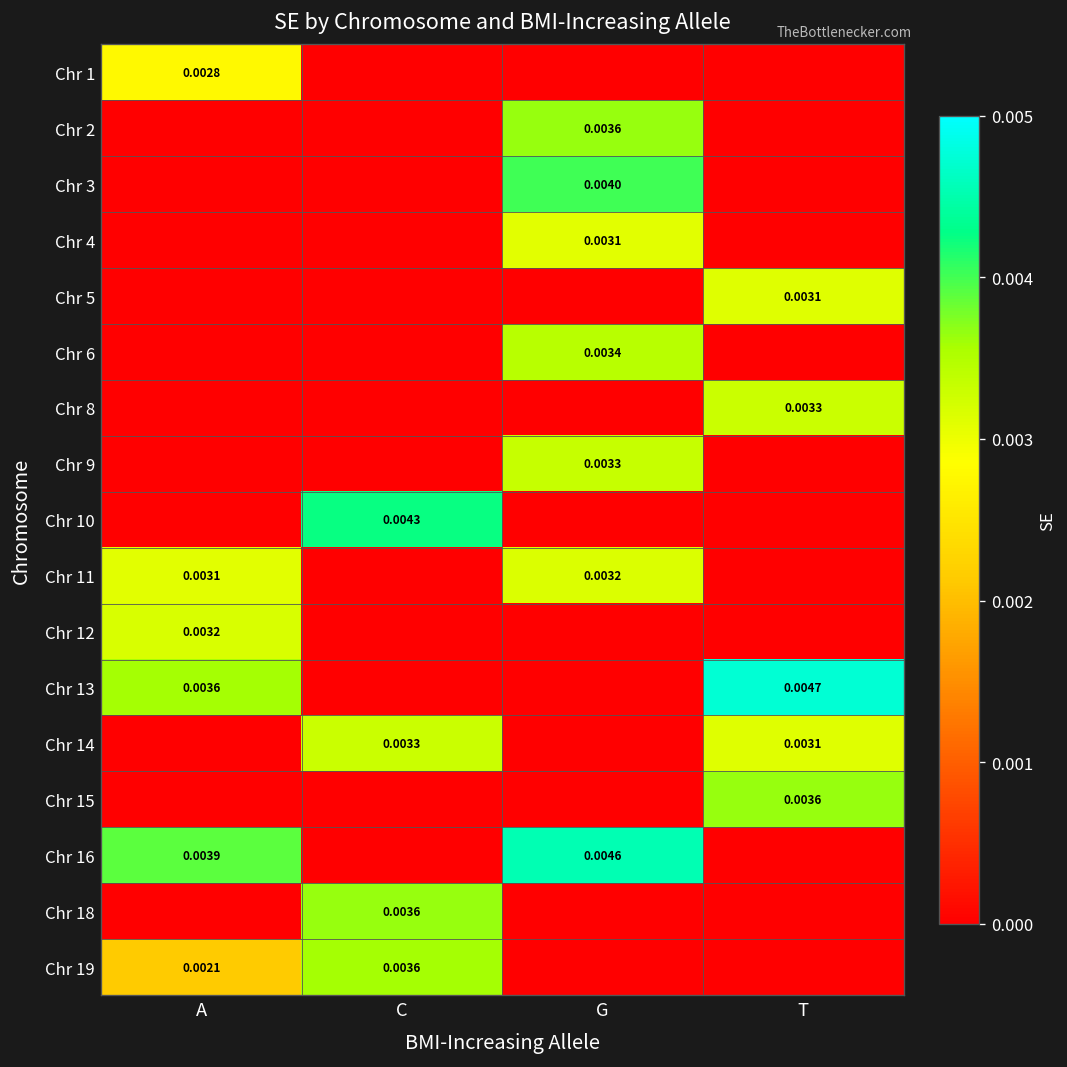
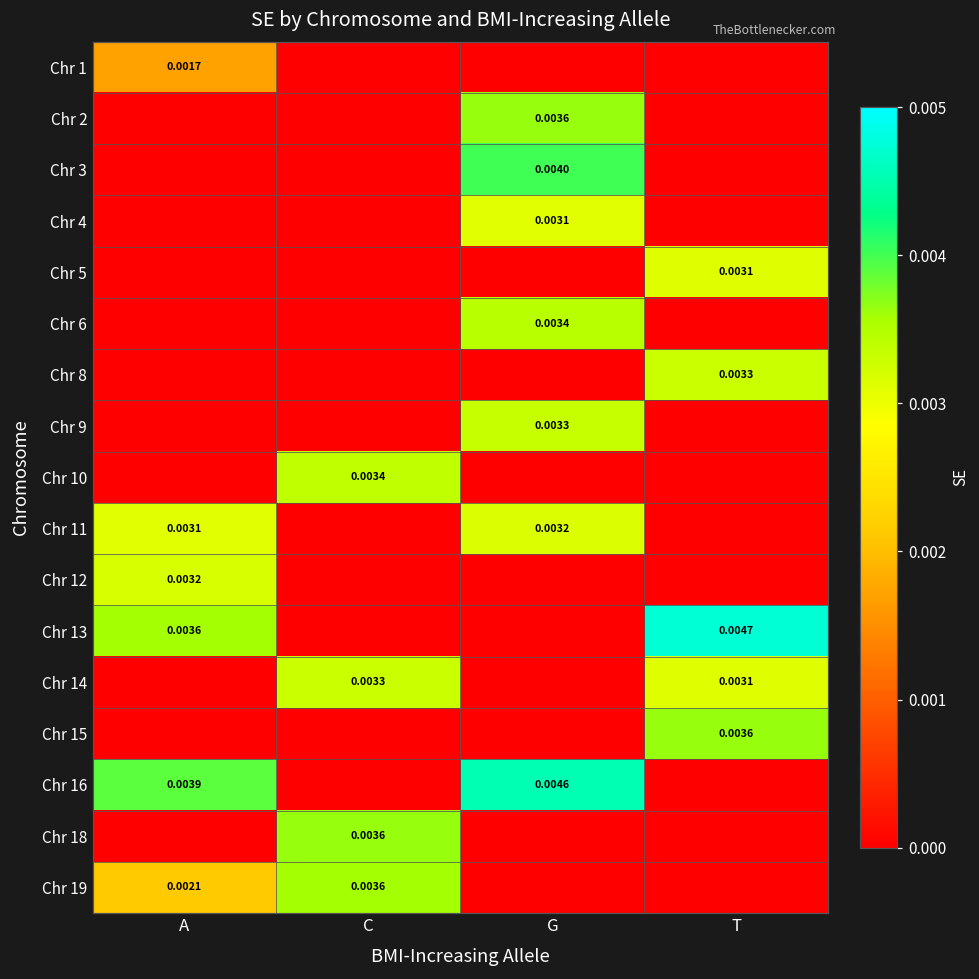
  {
    "Chr 1": {
-     "A": 0.0028
+     "A": 0.0017
    },
    "Chr 2": {
      "G": 0.0036
    },
    "Chr 3": {
      "G": 0.0040
    },
    "Chr 4": {
      "G": 0.0031
    },
    "Chr 5": {
      "T": 0.0031
    },
    "Chr 6": {
      "G": 0.0034
    },
    "Chr 8": {
      "T": 0.0033
    },
    "Chr 9": {
      "G": 0.0033
    },
    "Chr 10": {
-     "C": 0.0043
+     "C": 0.0034
    },
    "Chr 11": {
      "A": 0.0031,
      "G": 0.0032
    },
    "Chr 12": {
      "A": 0.0032
    },
    "Chr 13": {
      "A": 0.0036,
      "T": 0.0047
    },
    "Chr 14": {
      "C": 0.0033,
      "T": 0.0031
    },
    "Chr 15": {
      "T": 0.0036
    },
    "Chr 16": {
      "A": 0.0039,
      "G": 0.0046
    },
    "Chr 18": {
      "C": 0.0036
    },
    "Chr 19": {
      "A": 0.0021,
      "C": 0.0036
    }
  }
